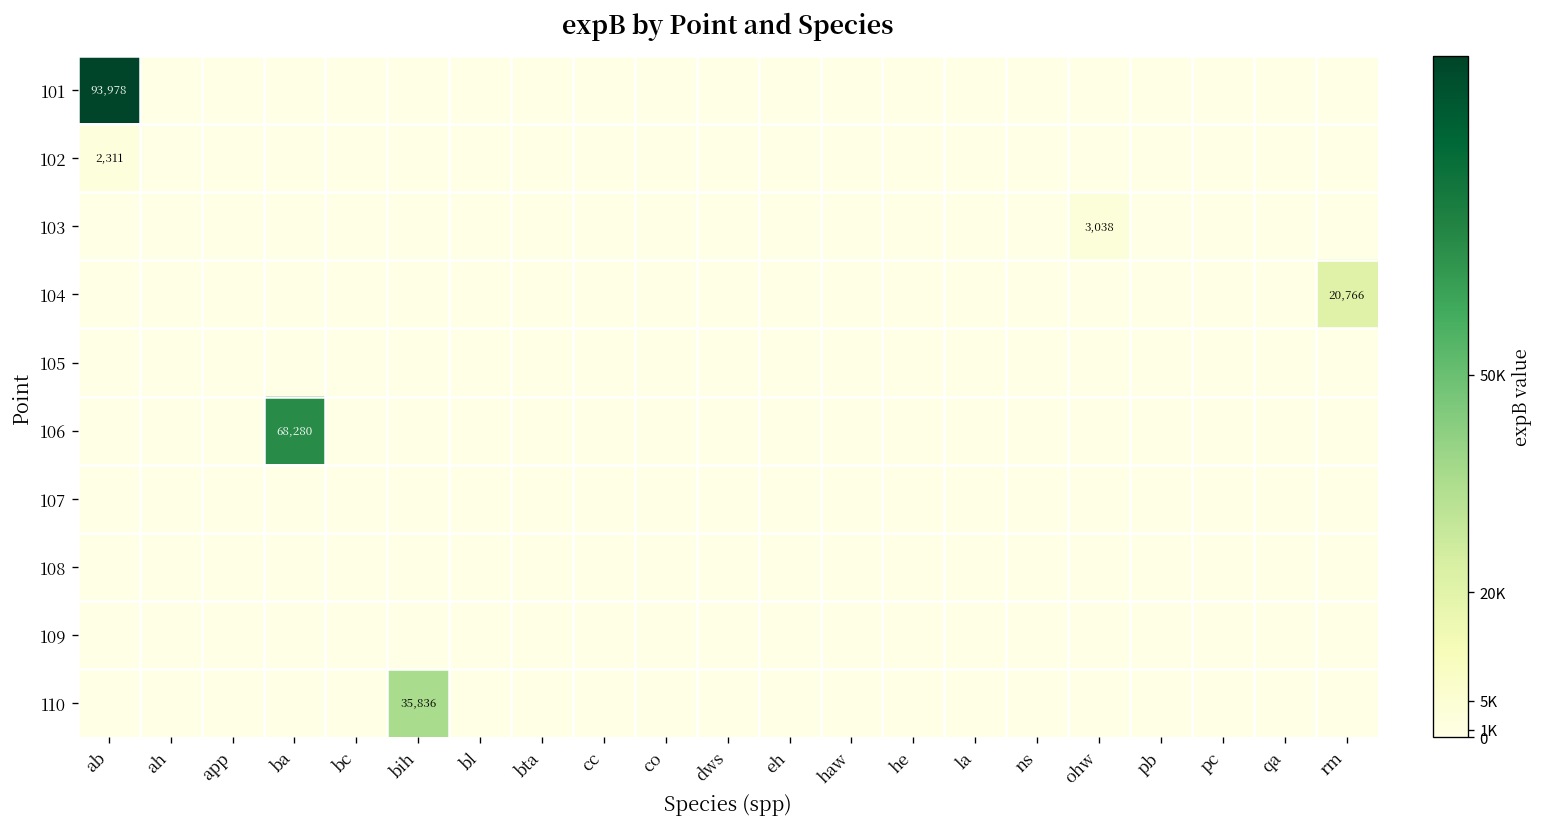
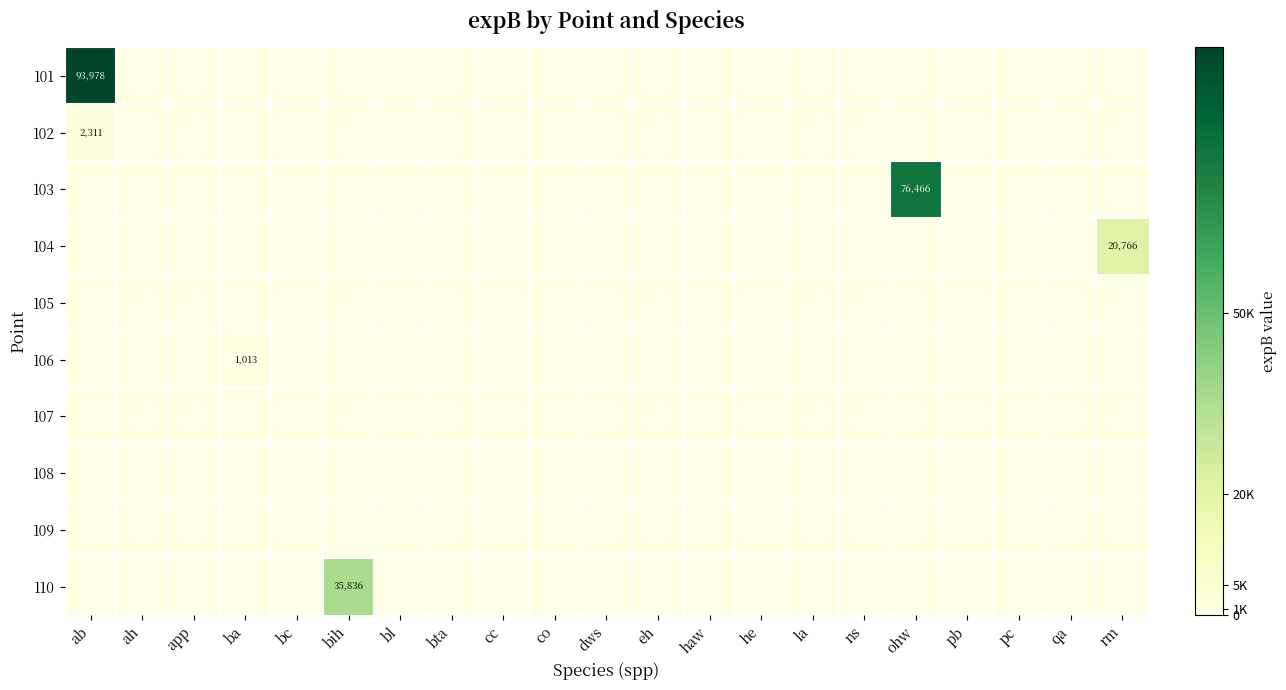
  {
    "101": {
      "ab": "93,978"
    },
    "102": {
      "ab": "2,311"
    },
    "103": {
-     "ohw": "3,038"
+     "ohw": "76,466"
    },
    "104": {
      "rm": "20,766"
    },
    "106": {
-     "ba": "68,280"
+     "ba": "1,013"
    },
    "110": {
      "bih": "35,836"
    }
  }
